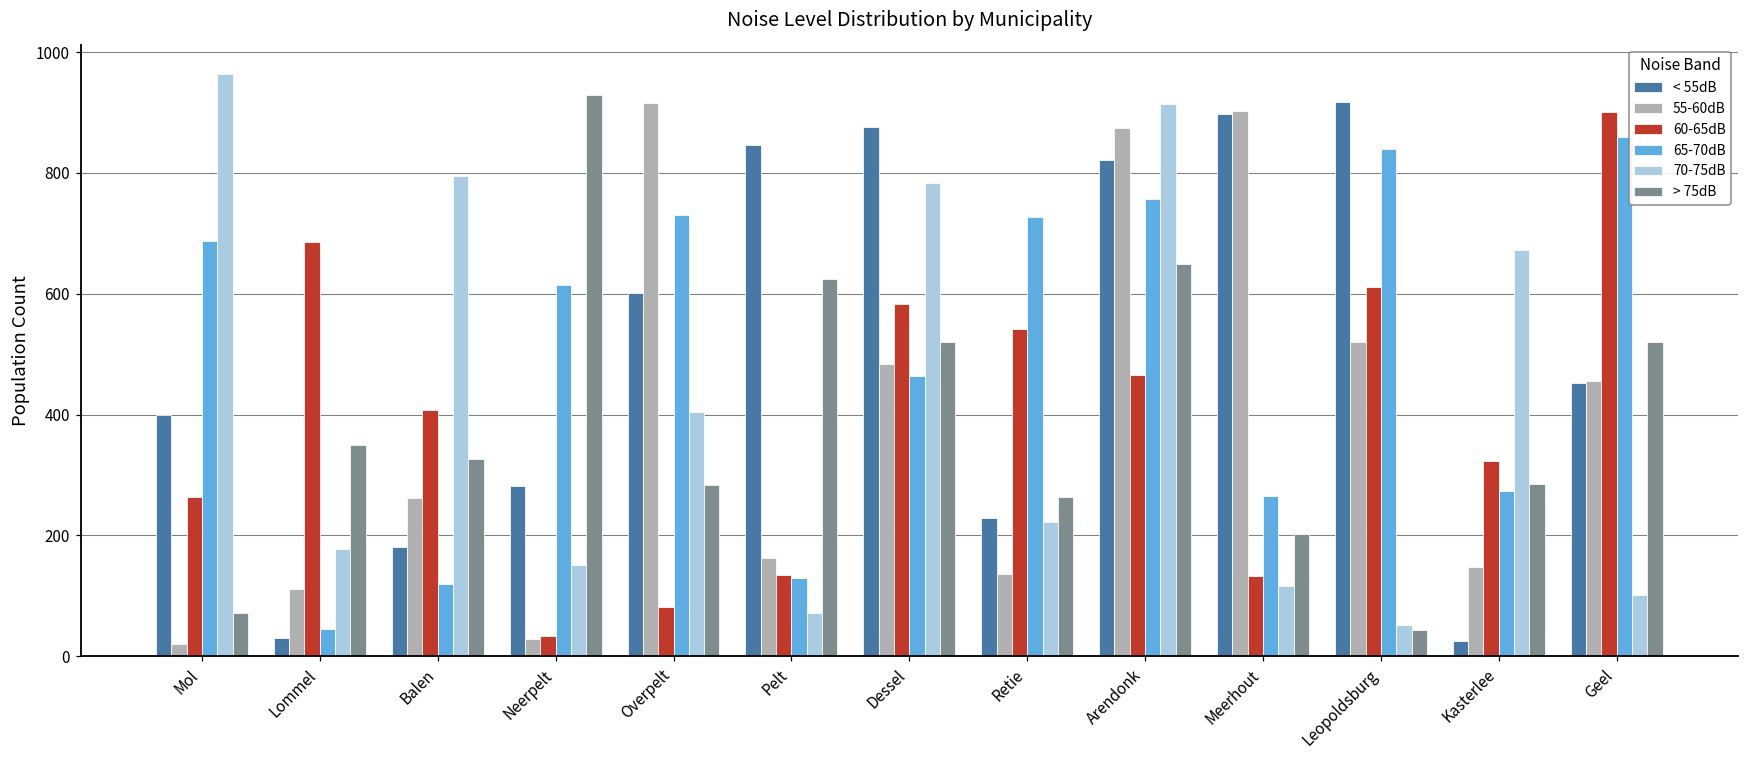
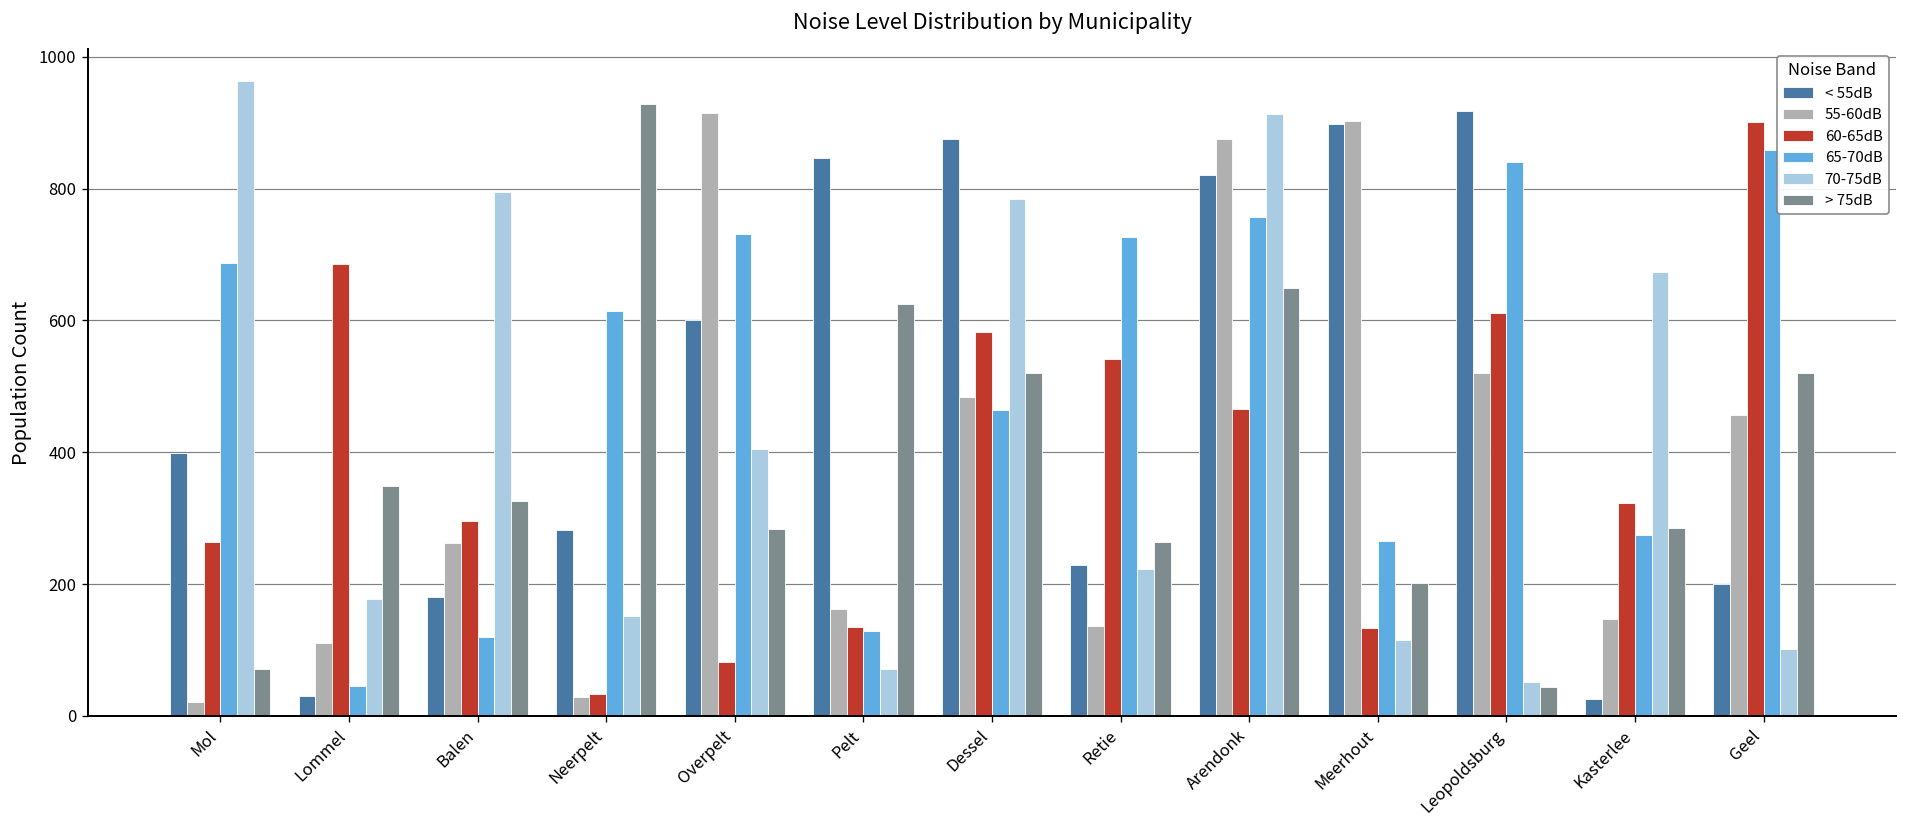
  {
    "< 55dB": {
      "Mol": 400,
      "Lommel": 30,
      "Balen": 180,
      "Neerpelt": 280,
      "Overpelt": 600,
      "Pelt": 850,
      "Dessel": 880,
      "Retie": 230,
      "Arendonk": 820,
      "Meerhout": 900,
      "Leopoldsburg": 920,
      "Kasterlee": 30,
-     "Geel": 450
+     "Geel": 200
    },
    "60-65dB": {
      "Mol": 260,
      "Lommel": 690,
-     "Balen": 410,
+     "Balen": 300,
      "Neerpelt": 30,
      "Overpelt": 80,
      "Pelt": 140,
      "Dessel": 580,
      "Retie": 540,
      "Arendonk": 470,
      "Meerhout": 130,
      "Leopoldsburg": 610,
      "Kasterlee": 320,
      "Geel": 900
    },
    "65-70dB": {
      "Mol": 690,
      "Lommel": 50,
      "Balen": 120,
      "Neerpelt": 620,
      "Overpelt": 730,
      "Pelt": 130,
      "Dessel": 460,
      "Retie": 730,
      "Arendonk": 760,
      "Meerhout": 270,
      "Leopoldsburg": 840,
      "Kasterlee": 270,
      "Geel": 860
    },
    "> 75dB": {
      "Mol": 70,
      "Lommel": 350,
      "Balen": 330,
      "Neerpelt": 930,
      "Overpelt": 280,
      "Pelt": 630,
      "Dessel": 520,
      "Retie": 260,
      "Arendonk": 650,
      "Meerhout": 200,
      "Leopoldsburg": 40,
      "Kasterlee": 290,
      "Geel": 520
    }
  }
